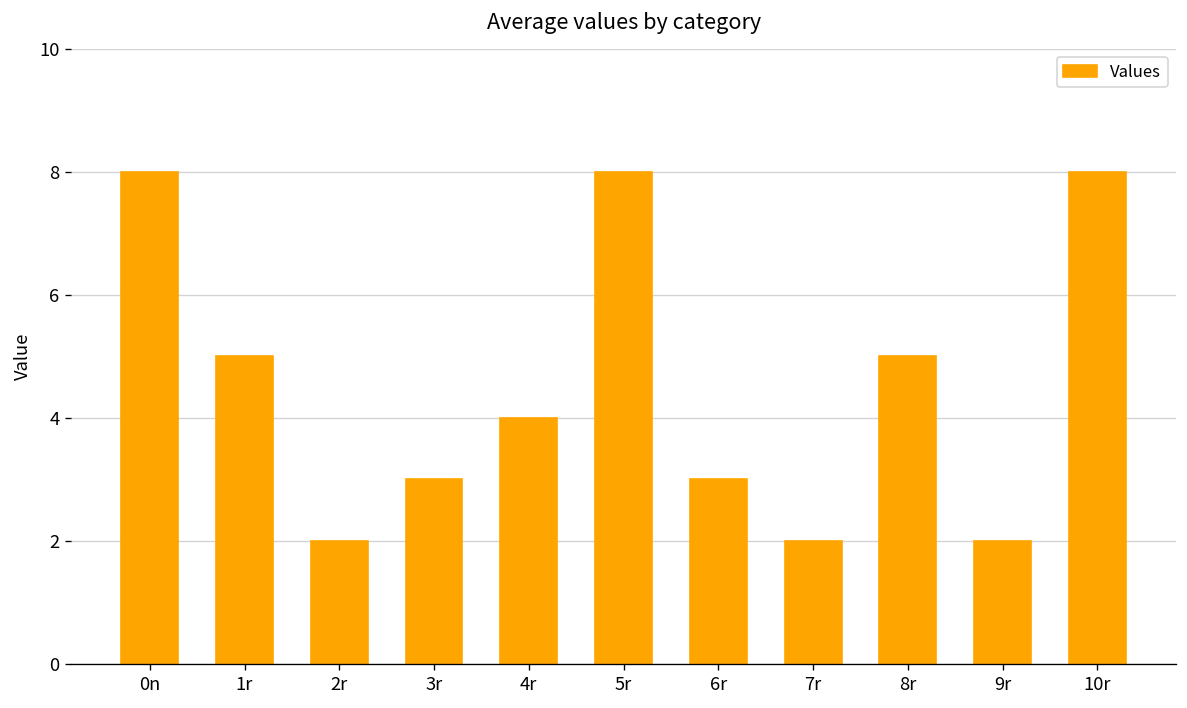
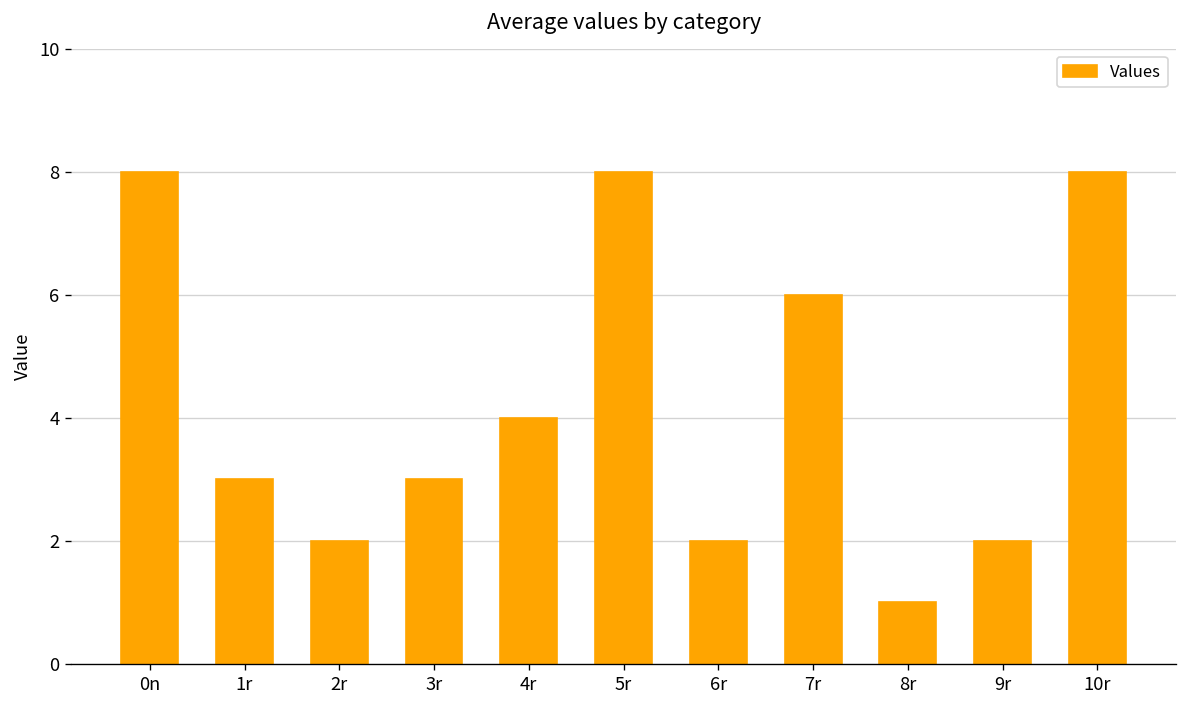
  {
    "0n": 8,
-   "1r": 5,
+   "1r": 3,
    "2r": 2,
    "3r": 3,
    "4r": 4,
    "5r": 8,
-   "6r": 3,
-   "7r": 2,
-   "8r": 5,
+   "6r": 2,
+   "7r": 6,
+   "8r": 1,
    "9r": 2,
    "10r": 8
  }
